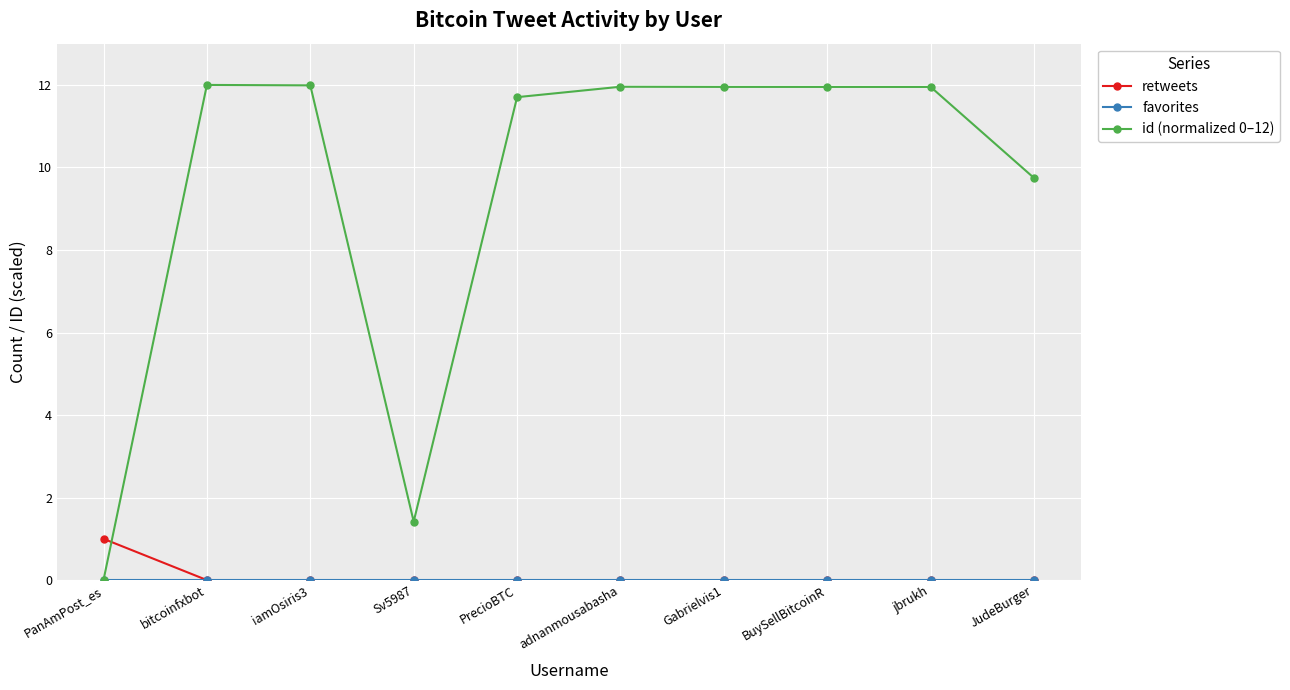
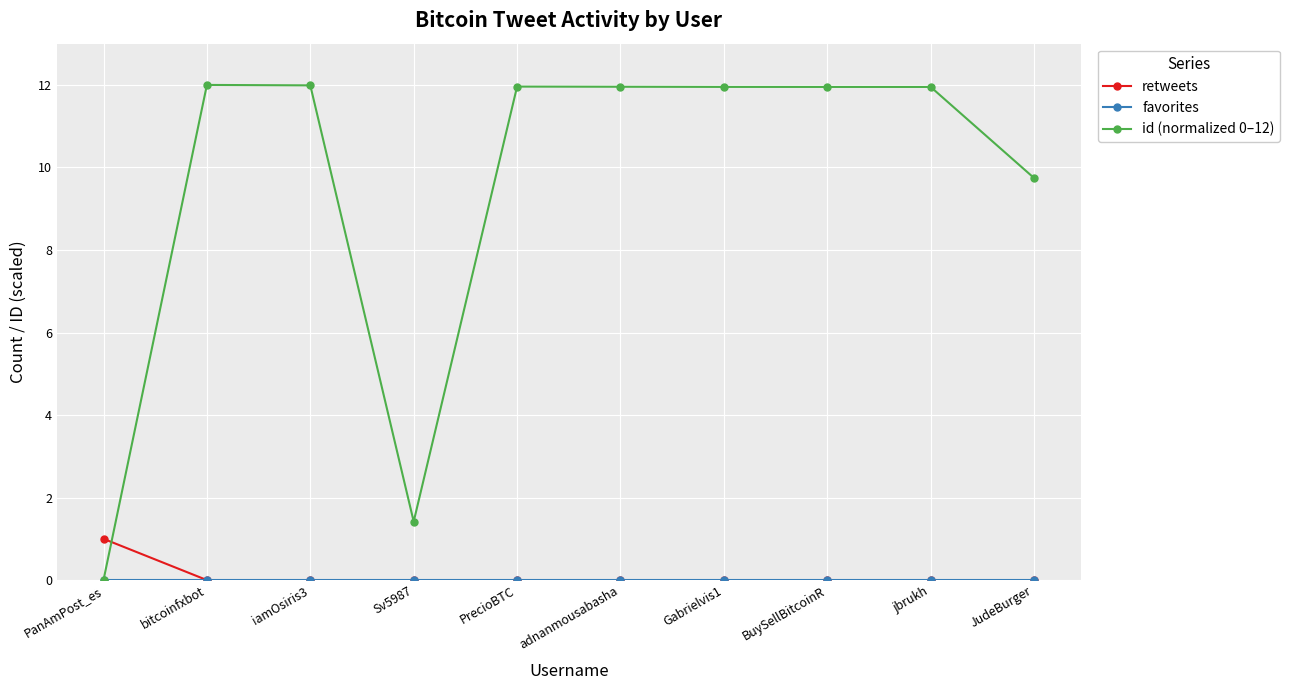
  {
    "retweets": {
      "PanAmPost_es": 1.0
    },
    "id (normalized 0–12)": {
      "bitcoinfxbot": 12.0,
      "iamOsiris3": 12.0,
      "Sv5987": 1.4,
-     "PrecioBTC": 11.7,
+     "PrecioBTC": 12.0,
      "adnanmousabasha": 12.0,
      "Gabrielvis1": 12.0,
      "BuySellBitcoinR": 12.0,
      "jbrukh": 12.0,
      "JudeBurger": 9.7
    }
  }
